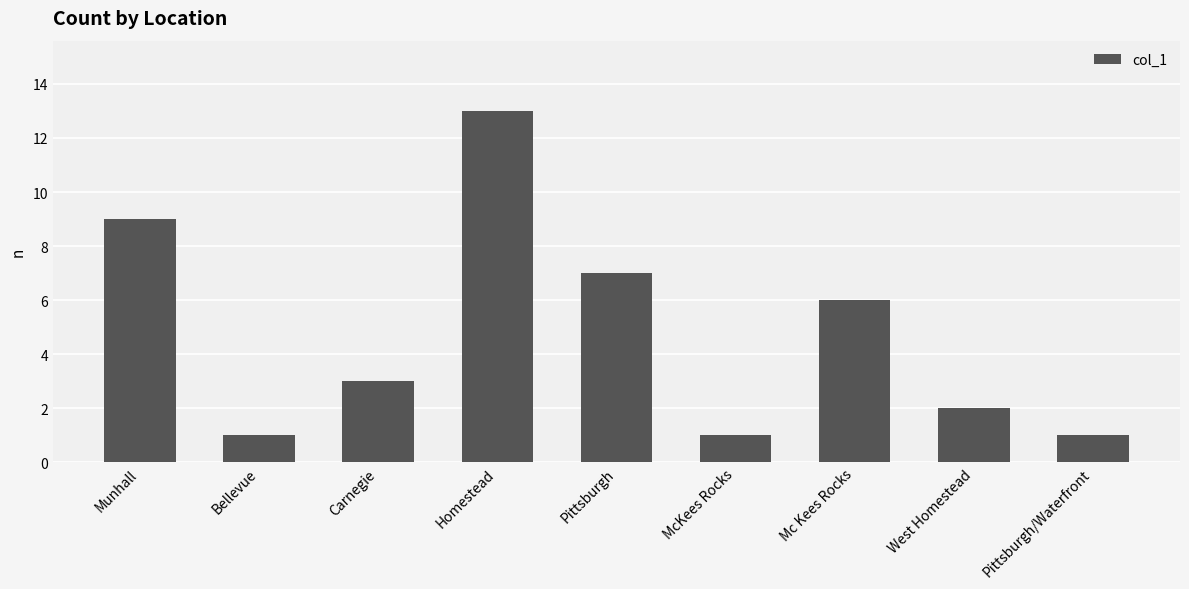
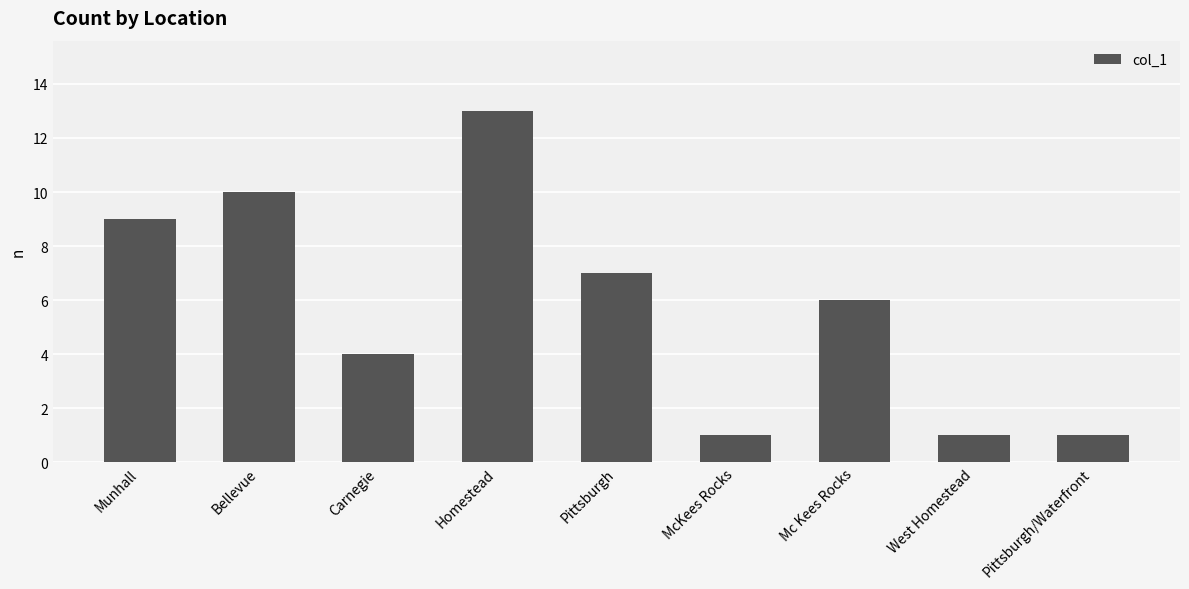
  {
    "Munhall": 9,
-   "Bellevue": 1,
-   "Carnegie": 3,
+   "Bellevue": 10,
+   "Carnegie": 4,
    "Homestead": 13,
    "Pittsburgh": 7,
    "McKees Rocks": 1,
    "Mc Kees Rocks": 6,
-   "West Homestead": 2,
+   "West Homestead": 1,
    "Pittsburgh/Waterfront": 1
  }
